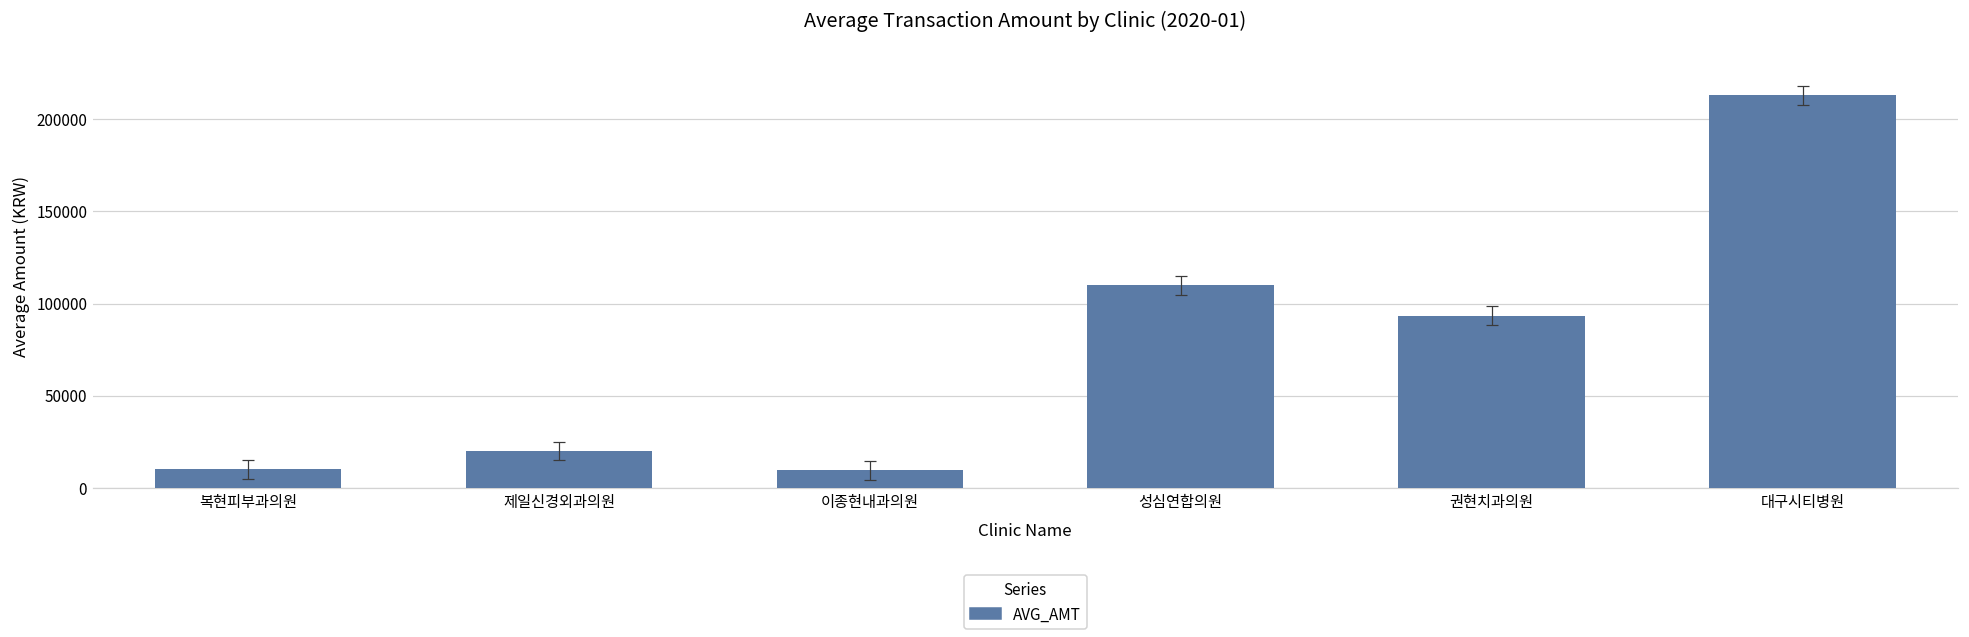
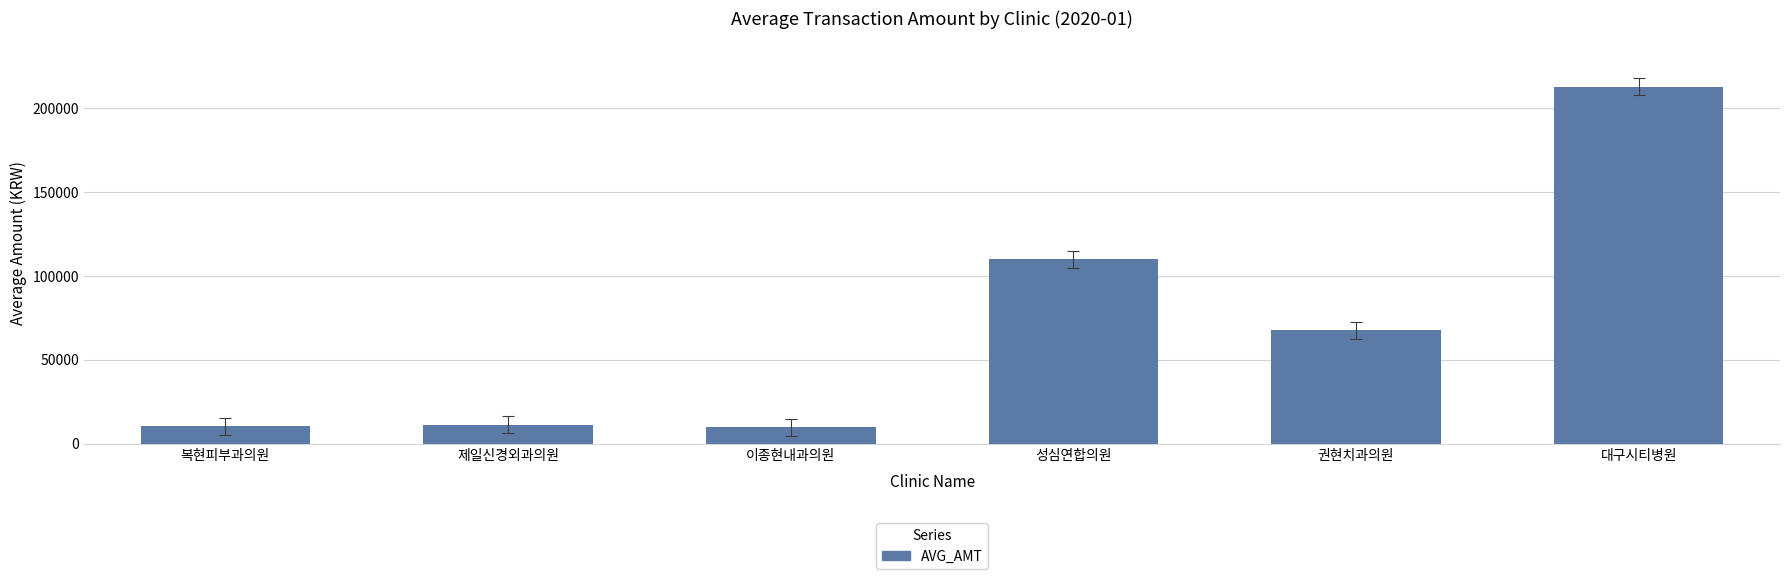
  {
    "AVG_AMT": {
      "복현피부과의원": 10000,
-     "제일신경외과의원": 20000,
+     "제일신경외과의원": 11000,
      "이종현내과의원": 10000,
      "성심연합의원": 110000,
-     "권현치과의원": 94000,
+     "권현치과의원": 67000,
      "대구시티병원": 213000
    }
  }
